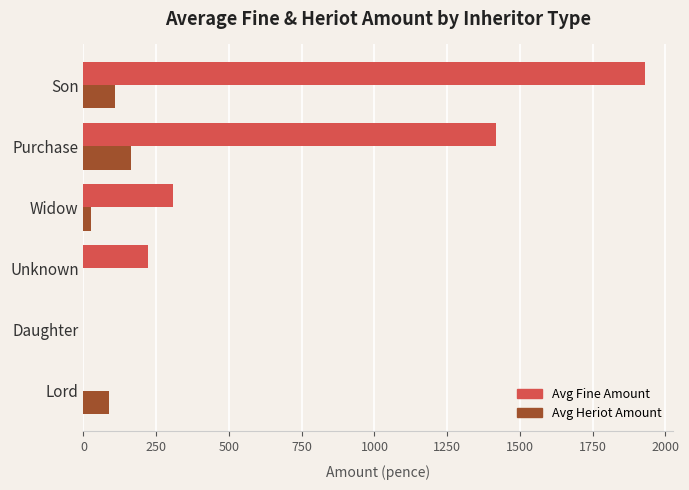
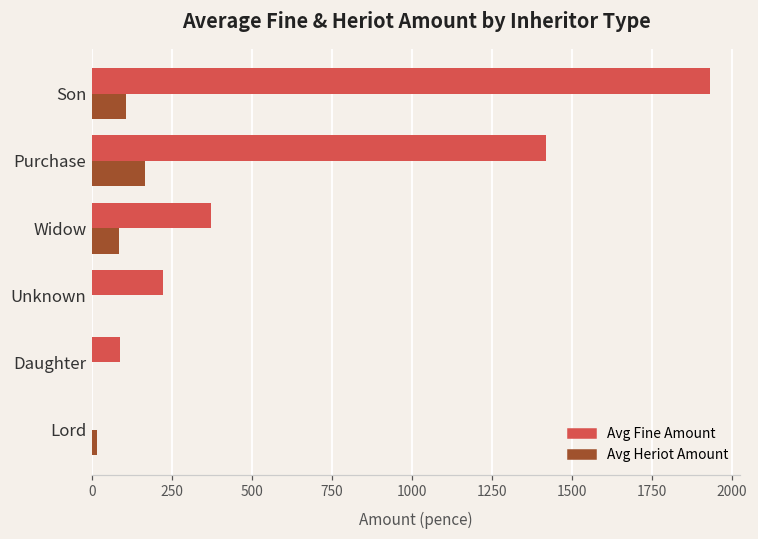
  {
    "Avg Fine Amount": {
      "Son": 1930,
      "Purchase": 1420,
-     "Widow": 310,
+     "Widow": 370,
      "Unknown": 220,
-     "Daughter": 0,
+     "Daughter": 90,
      "Lord": 0
    },
    "Avg Heriot Amount": {
      "Son": 110,
      "Purchase": 170,
-     "Widow": 30,
+     "Widow": 80,
      "Unknown": 0,
      "Daughter": 0,
-     "Lord": 90
+     "Lord": 20
    }
  }
